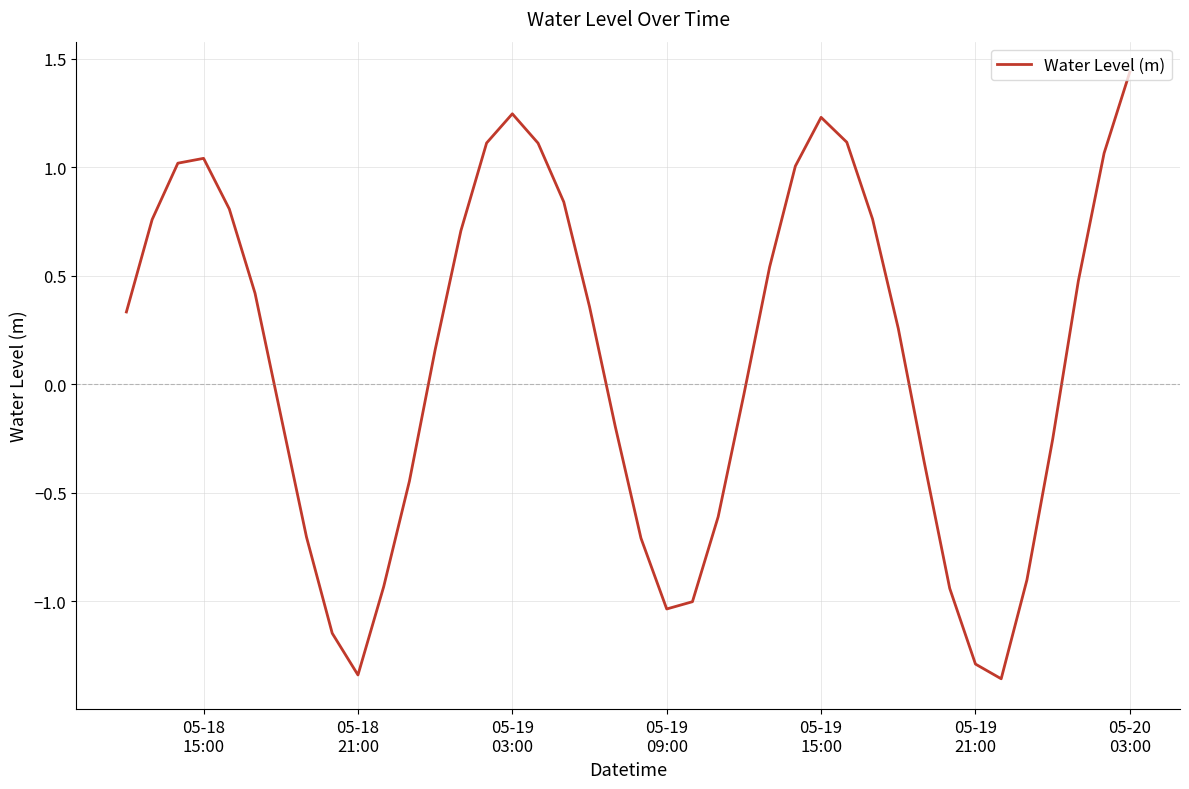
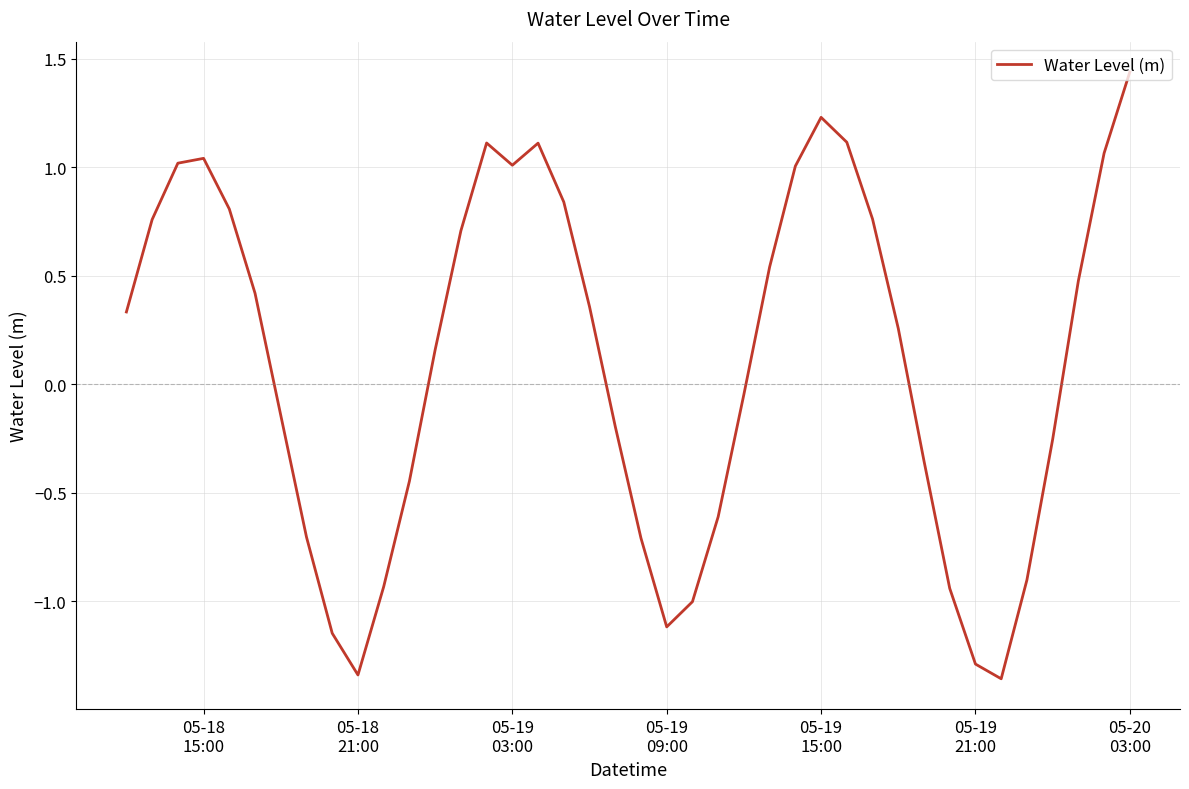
  {
    "05-18 15:00": 1.04,
    "05-18 21:00": -1.34,
-   "05-19 03:00": 1.25,
-   "05-19 09:00": -1.03,
+   "05-19 03:00": 1.01,
+   "05-19 09:00": -1.12,
    "05-19 15:00": 1.23,
    "05-19 21:00": -1.29
  }
